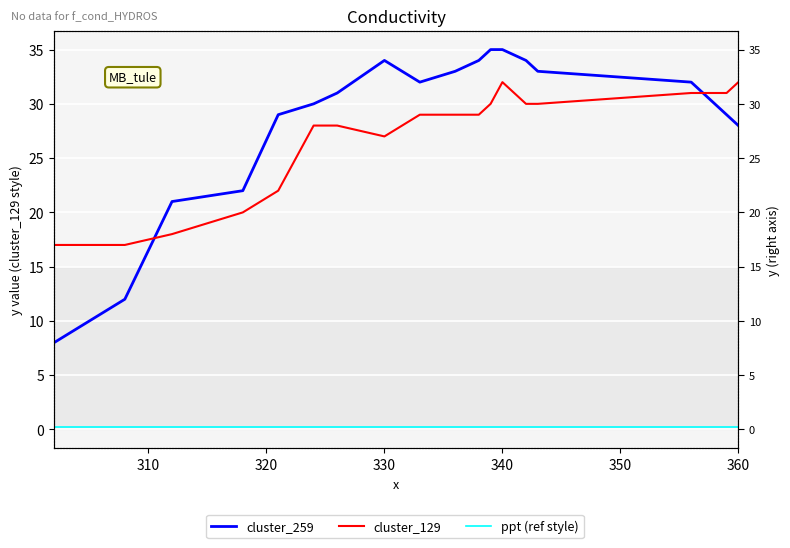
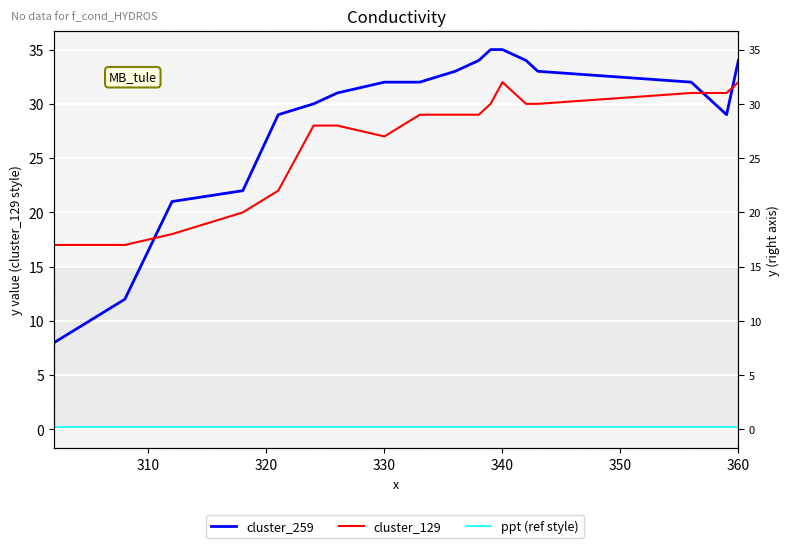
  {
    "cluster_259": {
-     "330": 34,
+     "330": 32,
      "340": 35,
-     "360": 28
+     "360": 34
    },
    "cluster_129": {
      "330": 27,
      "340": 32,
      "360": 32
    },
    "ppt (ref style)": {
      "330": 0,
      "340": 0,
      "360": 0
    }
  }
